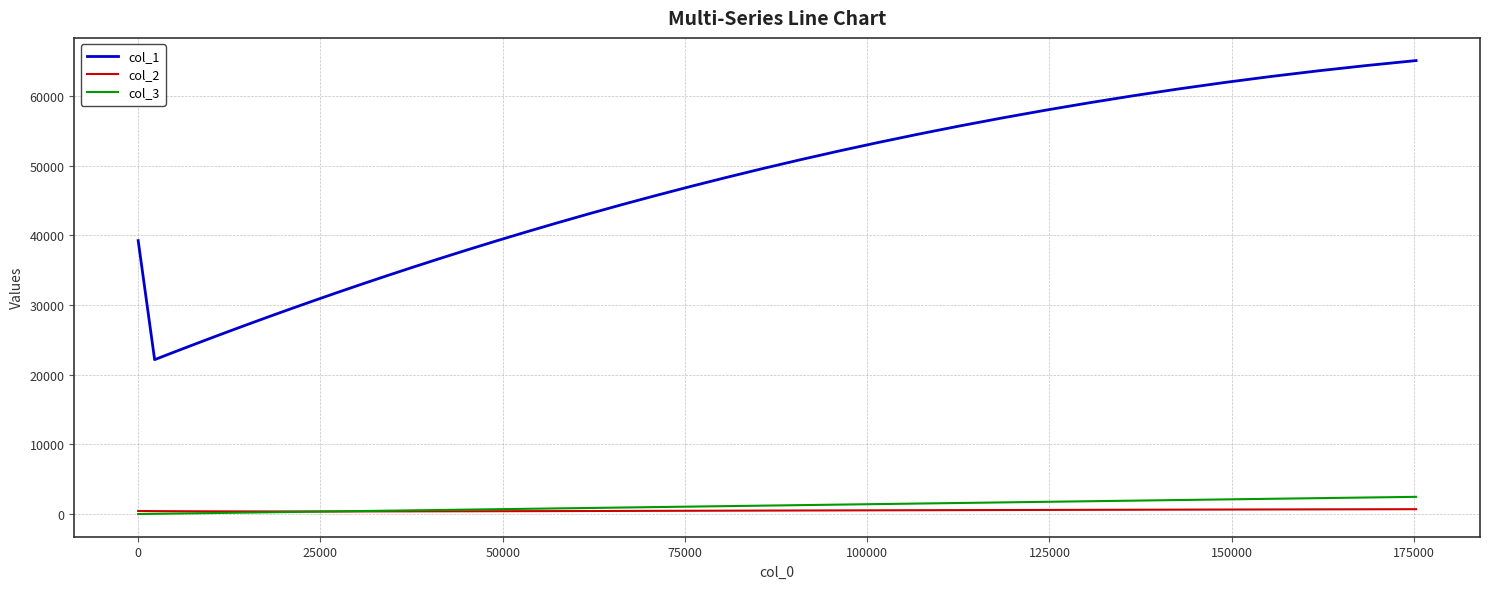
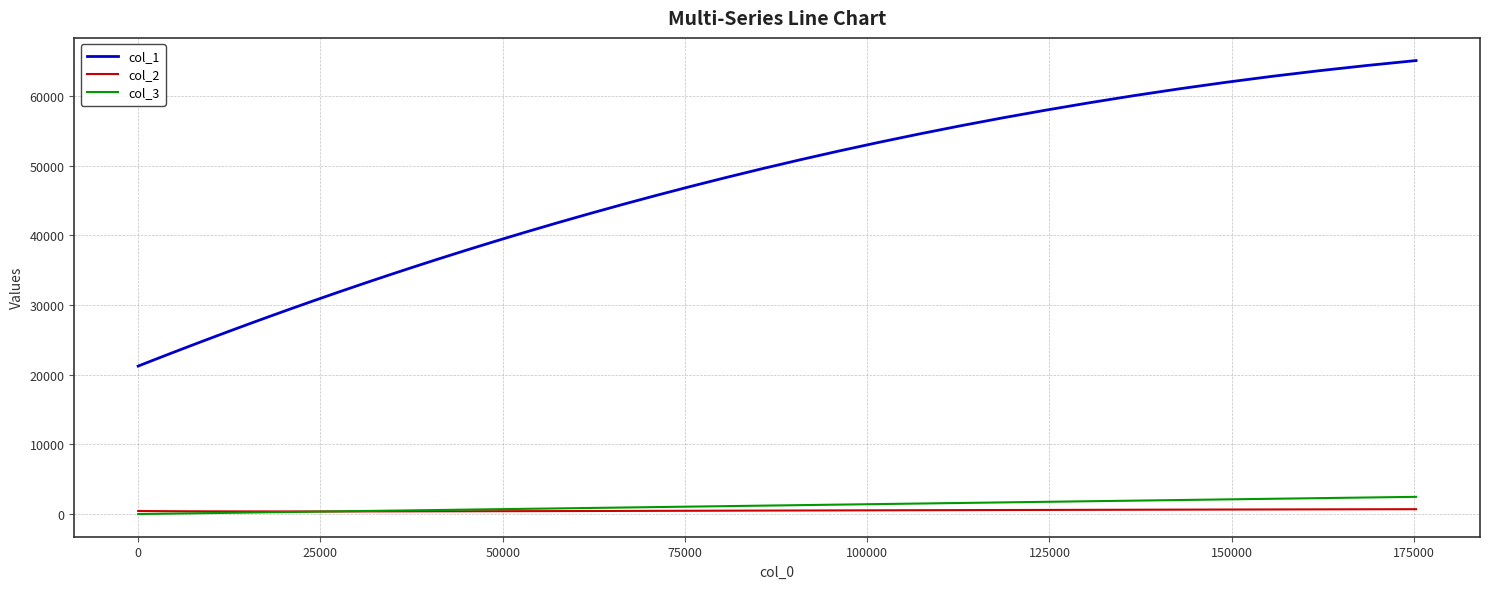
  {
    "col_1": {
-     "0": 39000
+     "0": 21000
    },
    "col_2": {
      "0": 0
    },
    "col_3": {
      "0": 0
    }
  }
